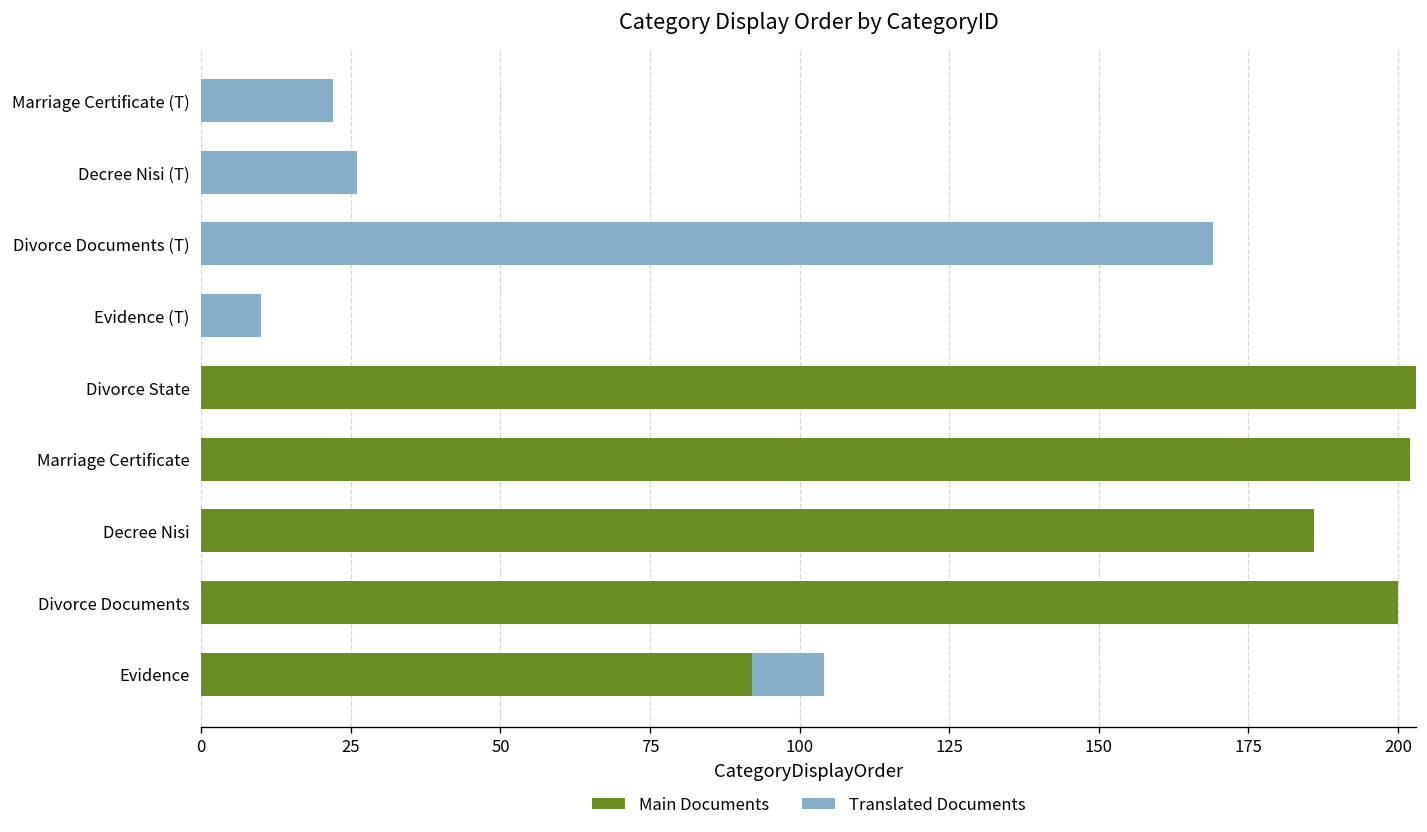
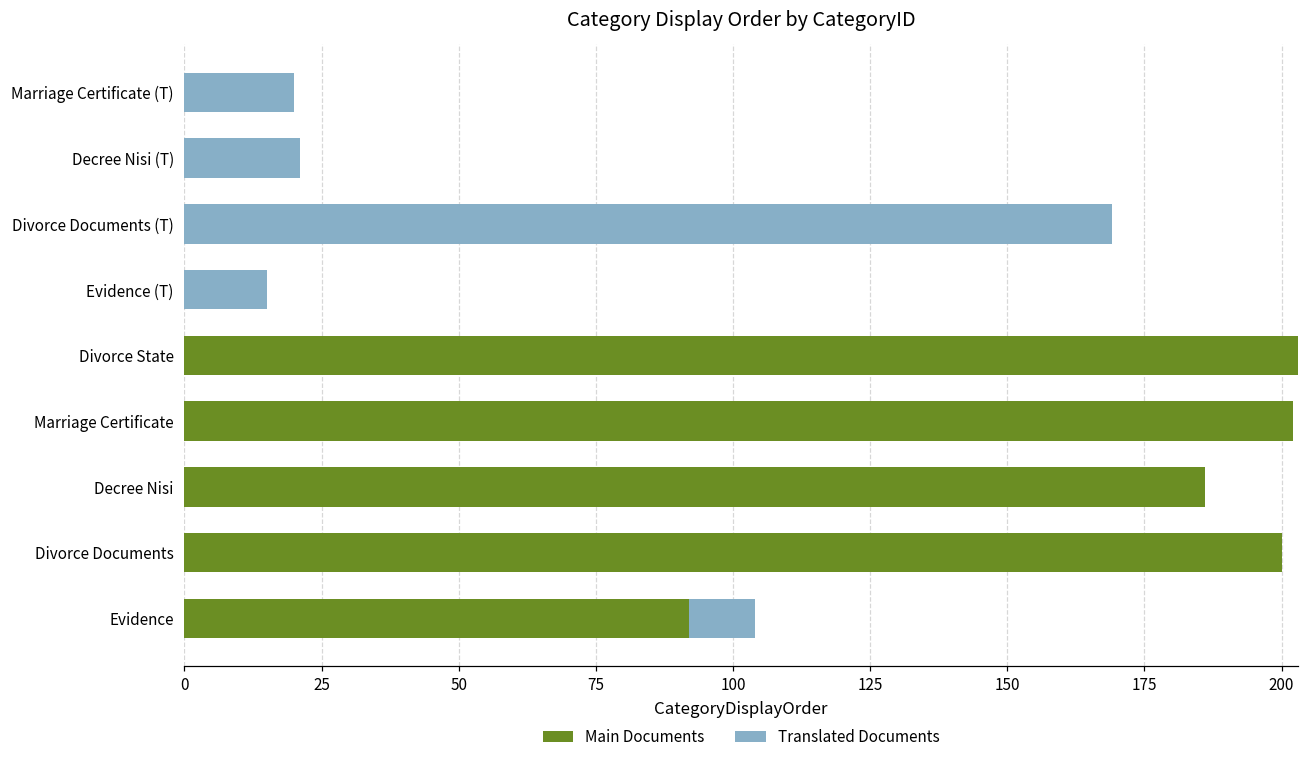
  {
    "Main Documents": {
      "Marriage Certificate (T)": 0,
      "Decree Nisi (T)": 0,
      "Divorce Documents (T)": 0,
      "Evidence (T)": 0,
      "Divorce State": 203,
      "Marriage Certificate": 202,
      "Decree Nisi": 186,
      "Divorce Documents": 200,
      "Evidence": 92
    },
    "Translated Documents": {
-     "Marriage Certificate (T)": 22,
-     "Decree Nisi (T)": 26,
+     "Marriage Certificate (T)": 20,
+     "Decree Nisi (T)": 21,
      "Divorce Documents (T)": 169,
-     "Evidence (T)": 10,
+     "Evidence (T)": 15,
      "Divorce State": 0,
      "Marriage Certificate": 0,
      "Decree Nisi": 0,
      "Divorce Documents": 0,
      "Evidence": 12
    }
  }
